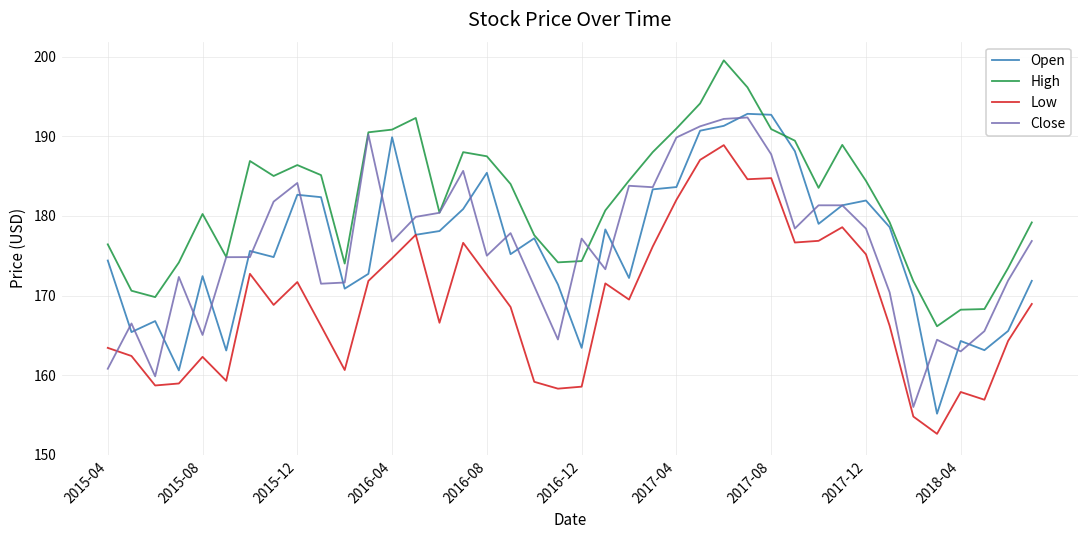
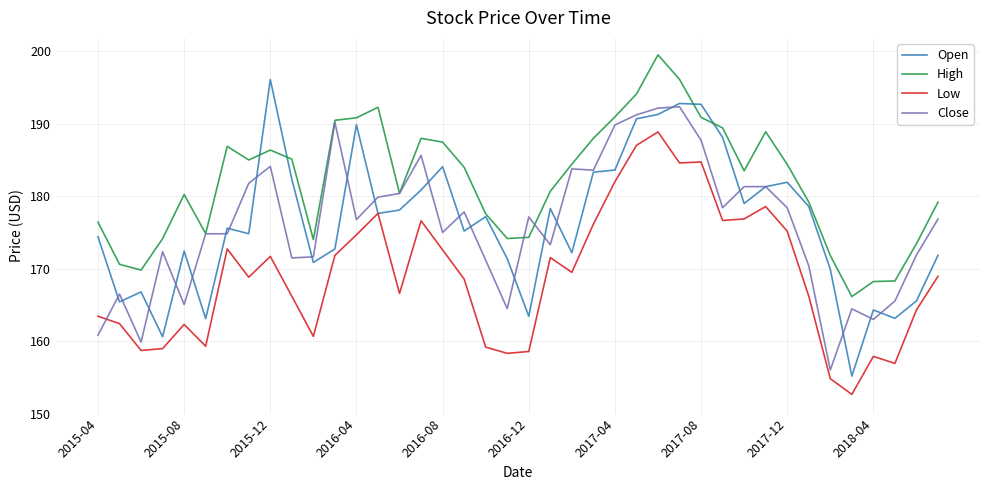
  {
    "Open": {
      "2015-04": 174,
      "2015-08": 172,
-     "2015-12": 183,
+     "2015-12": 196,
      "2016-04": 190,
-     "2016-08": 185,
+     "2016-08": 184,
      "2016-12": 163,
      "2017-04": 184,
      "2017-08": 193,
      "2017-12": 182,
      "2018-04": 164
    },
    "High": {
      "2015-04": 176,
      "2015-08": 180,
      "2015-12": 186,
      "2016-04": 191,
      "2016-08": 187,
      "2016-12": 174,
      "2017-04": 191,
      "2017-08": 191,
      "2017-12": 184,
      "2018-04": 168
    },
    "Low": {
      "2015-04": 163,
      "2015-08": 162,
      "2015-12": 172,
      "2016-04": 175,
      "2016-08": 173,
      "2016-12": 159,
      "2017-04": 182,
      "2017-08": 185,
      "2017-12": 175,
      "2018-04": 158
    },
    "Close": {
      "2015-04": 161,
      "2015-08": 165,
      "2015-12": 184,
      "2016-04": 177,
      "2016-08": 175,
      "2016-12": 177,
      "2017-04": 190,
      "2017-08": 188,
      "2017-12": 178,
      "2018-04": 163
    }
  }
